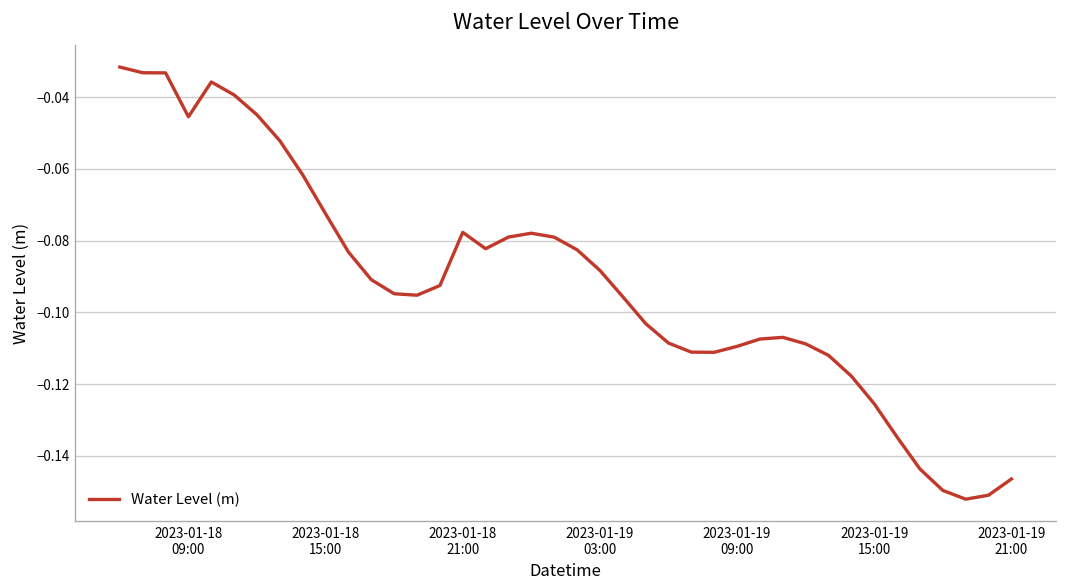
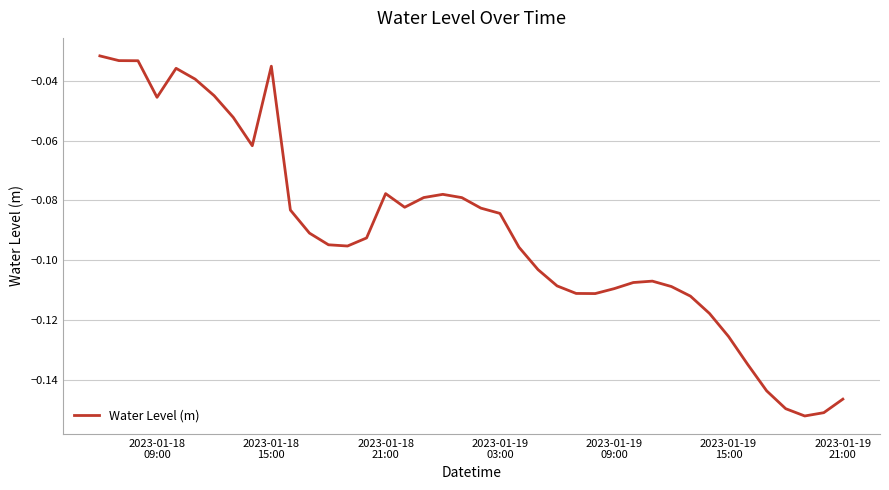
  {
    "2023-01-18 09:00": -0.046,
-   "2023-01-18 15:00": -0.073,
+   "2023-01-18 15:00": -0.035,
    "2023-01-18 21:00": -0.078,
-   "2023-01-19 03:00": -0.088,
+   "2023-01-19 03:00": -0.084,
    "2023-01-19 09:00": -0.109,
    "2023-01-19 15:00": -0.126,
    "2023-01-19 21:00": -0.146
  }
